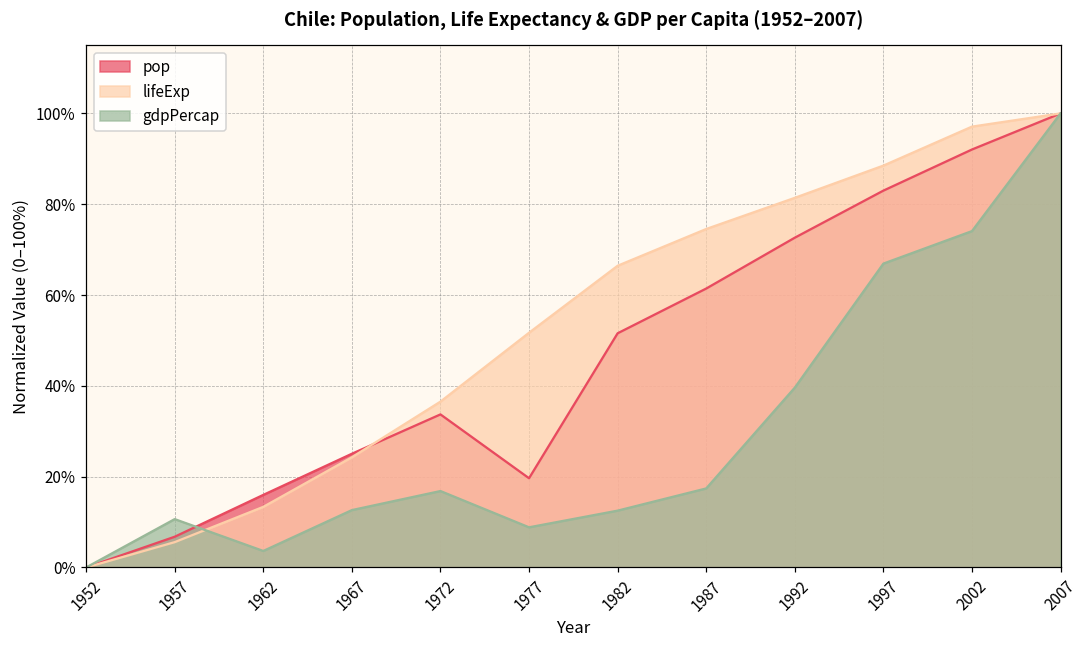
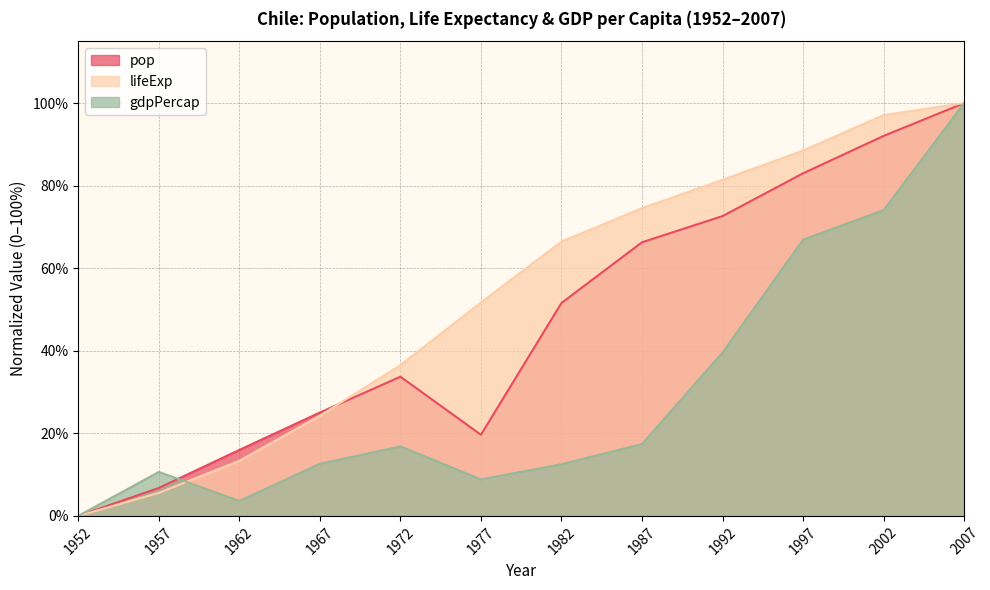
  {
    "pop": {
      "1957": "7%",
      "1962": "16%",
      "1967": "25%",
      "1972": "34%",
      "1977": "20%",
      "1982": "52%",
-     "1987": "61%",
+     "1987": "66%",
      "1992": "73%",
      "1997": "83%",
      "2002": "92%"
    },
    "lifeExp": {
      "1957": "6%",
      "1962": "13%",
      "1967": "24%",
      "1972": "37%",
      "1977": "52%",
      "1982": "66%",
      "1987": "75%",
      "1992": "81%",
      "1997": "89%",
      "2002": "97%"
    },
    "gdpPercap": {
      "1957": "11%",
      "1962": "4%",
      "1967": "13%",
      "1972": "17%",
      "1977": "9%",
      "1982": "13%",
      "1987": "17%",
      "1992": "40%",
      "1997": "67%",
      "2002": "74%"
    }
  }
